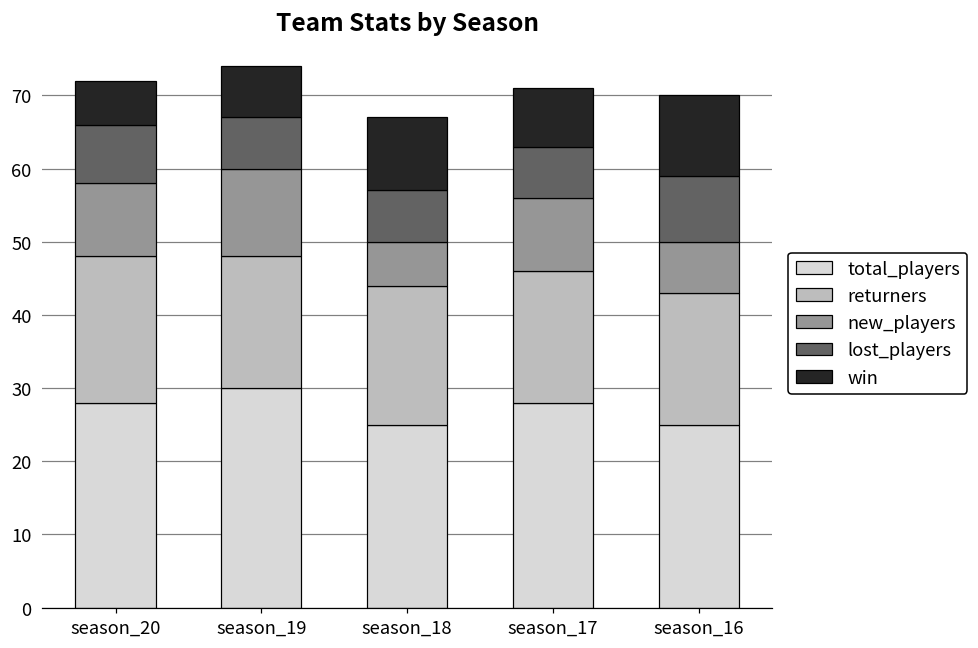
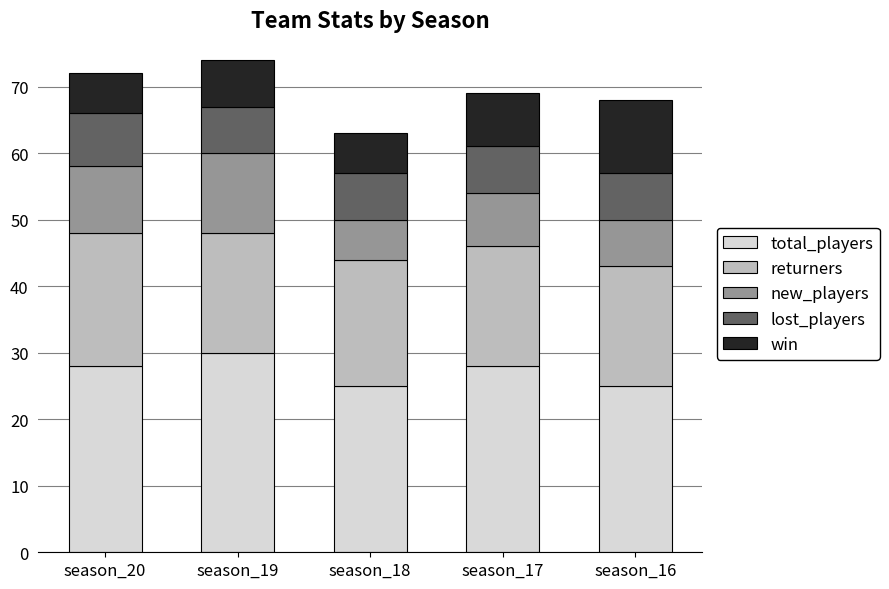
  {
    "new_players": {
      "season_20": 10,
      "season_19": 12,
      "season_18": 6,
-     "season_17": 10,
+     "season_17": 8,
      "season_16": 7
    },
    "lost_players": {
      "season_20": 8,
      "season_19": 7,
      "season_18": 7,
      "season_17": 7,
-     "season_16": 9
+     "season_16": 7
    },
    "win": {
      "season_20": 6,
      "season_19": 7,
-     "season_18": 10,
+     "season_18": 6,
      "season_17": 8,
      "season_16": 11
    }
  }
